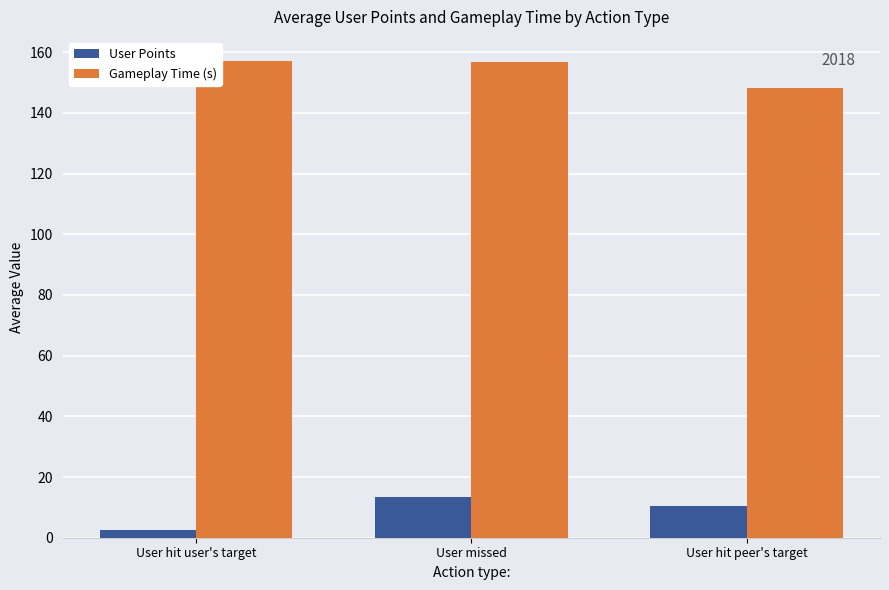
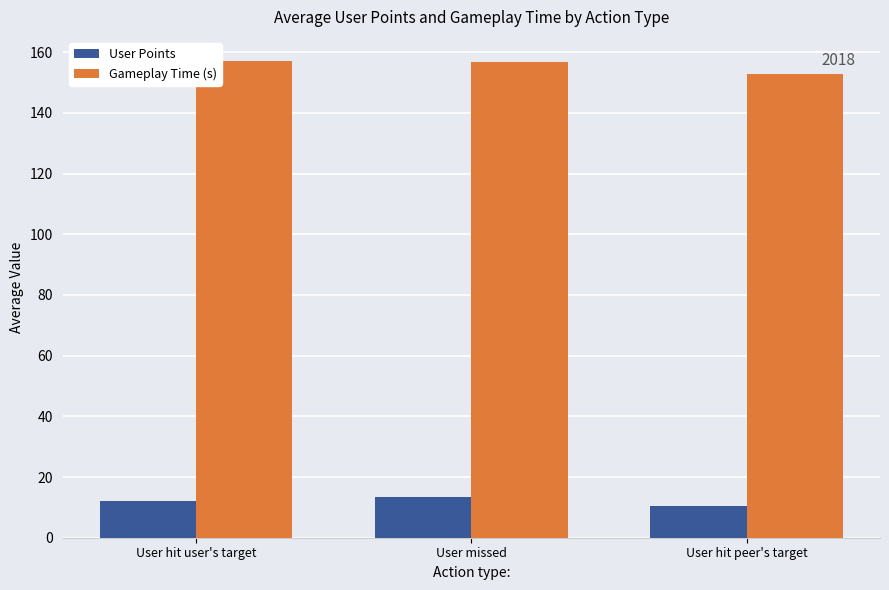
  {
    "User Points": {
-     "User hit user's target": 3,
+     "User hit user's target": 12,
      "User missed": 13,
      "User hit peer's target": 11
    },
    "Gameplay Time (s)": {
      "User hit user's target": 157,
      "User missed": 157,
-     "User hit peer's target": 148
+     "User hit peer's target": 153
    }
  }
